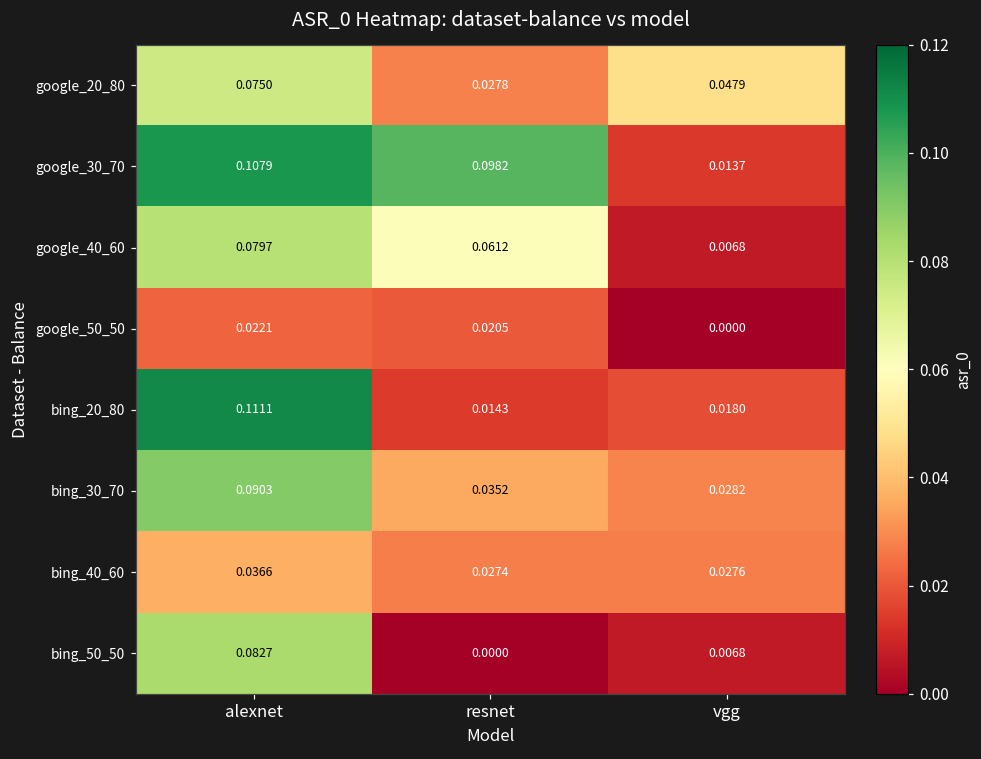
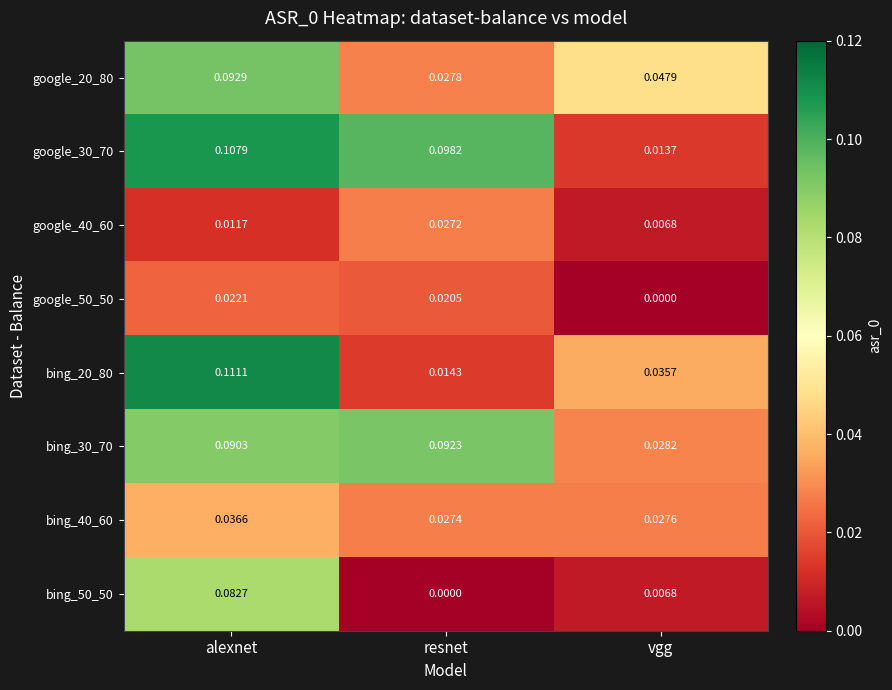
  {
    "google_20_80": {
-     "alexnet": 0.0750,
+     "alexnet": 0.0929,
      "resnet": 0.0278,
      "vgg": 0.0479
    },
    "google_30_70": {
      "alexnet": 0.1079,
      "resnet": 0.0982,
      "vgg": 0.0137
    },
    "google_40_60": {
-     "alexnet": 0.0797,
-     "resnet": 0.0612,
+     "alexnet": 0.0117,
+     "resnet": 0.0272,
      "vgg": 0.0068
    },
    "google_50_50": {
      "alexnet": 0.0221,
      "resnet": 0.0205,
      "vgg": 0.0000
    },
    "bing_20_80": {
      "alexnet": 0.1111,
      "resnet": 0.0143,
-     "vgg": 0.0180
+     "vgg": 0.0357
    },
    "bing_30_70": {
      "alexnet": 0.0903,
-     "resnet": 0.0352,
+     "resnet": 0.0923,
      "vgg": 0.0282
    },
    "bing_40_60": {
      "alexnet": 0.0366,
      "resnet": 0.0274,
      "vgg": 0.0276
    },
    "bing_50_50": {
      "alexnet": 0.0827,
      "resnet": 0.0000,
      "vgg": 0.0068
    }
  }
